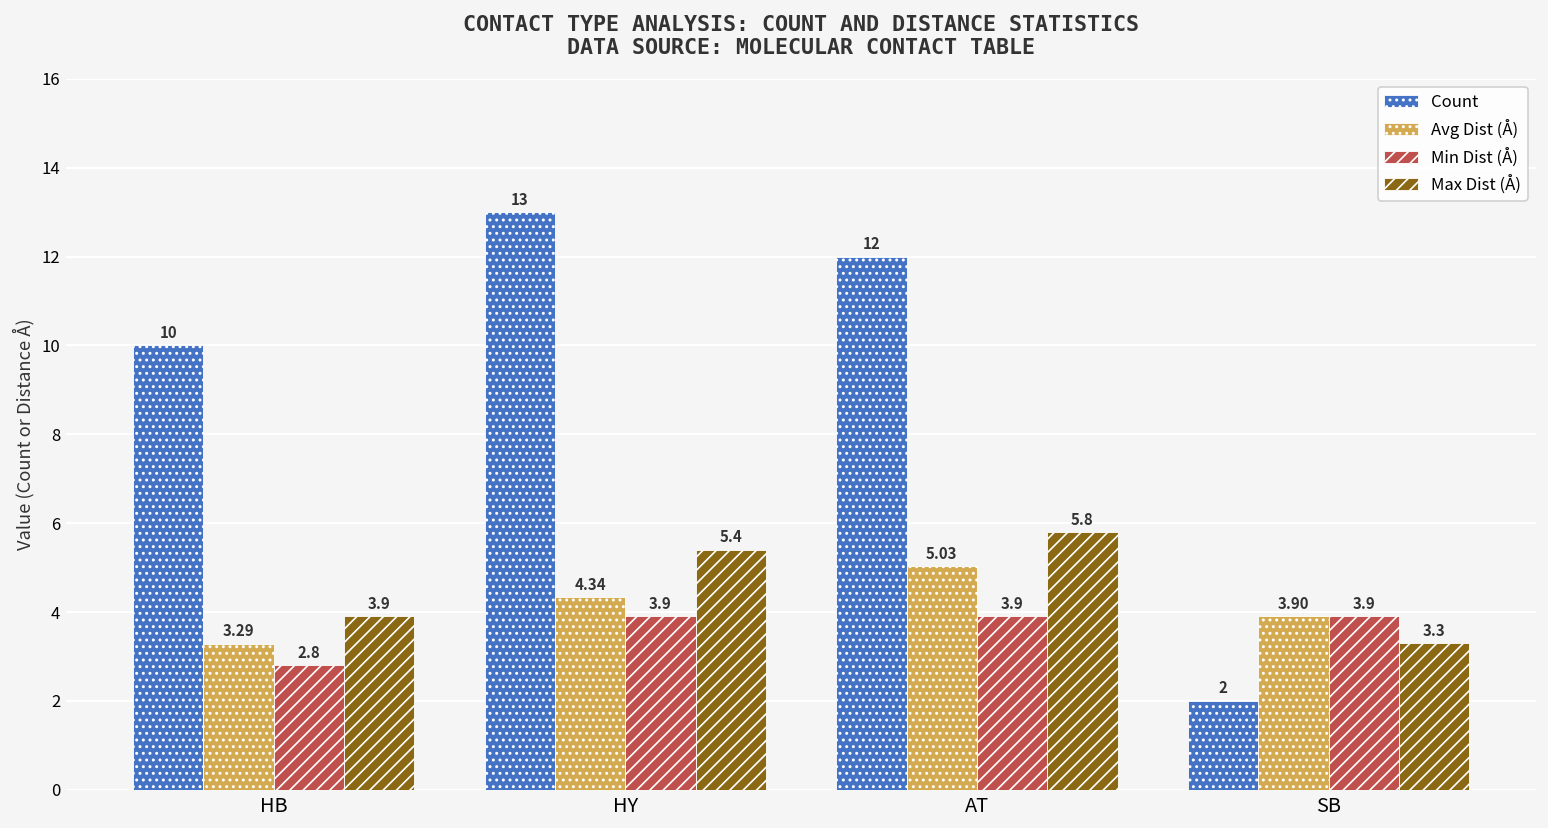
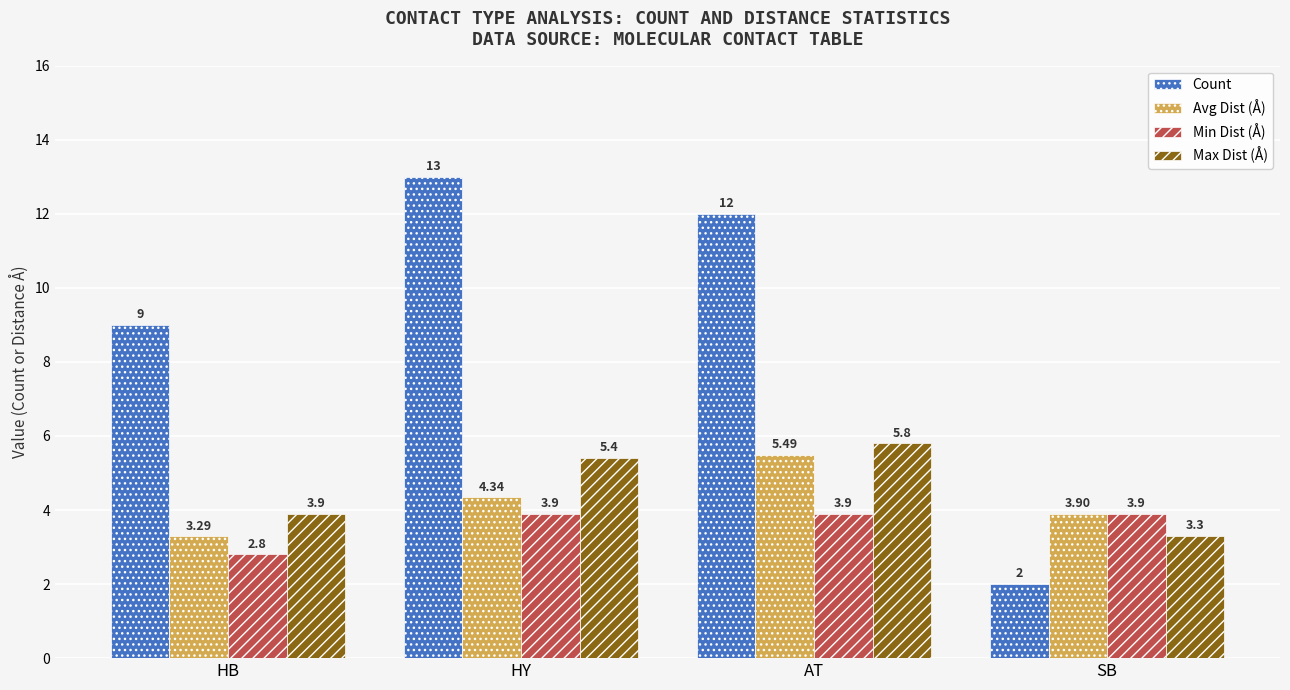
  {
    "Count": {
-     "HB": 10,
+     "HB": 9,
      "HY": 13,
      "AT": 12,
      "SB": 2
    },
    "Avg Dist (Å)": {
      "HB": 3.29,
      "HY": 4.34,
-     "AT": 5.03,
+     "AT": 5.49,
      "SB": 3.90
    },
    "Min Dist (Å)": {
      "HB": 2.8,
      "HY": 3.9,
      "AT": 3.9,
      "SB": 3.9
    },
    "Max Dist (Å)": {
      "HB": 3.9,
      "HY": 5.4,
      "AT": 5.8,
      "SB": 3.3
    }
  }
